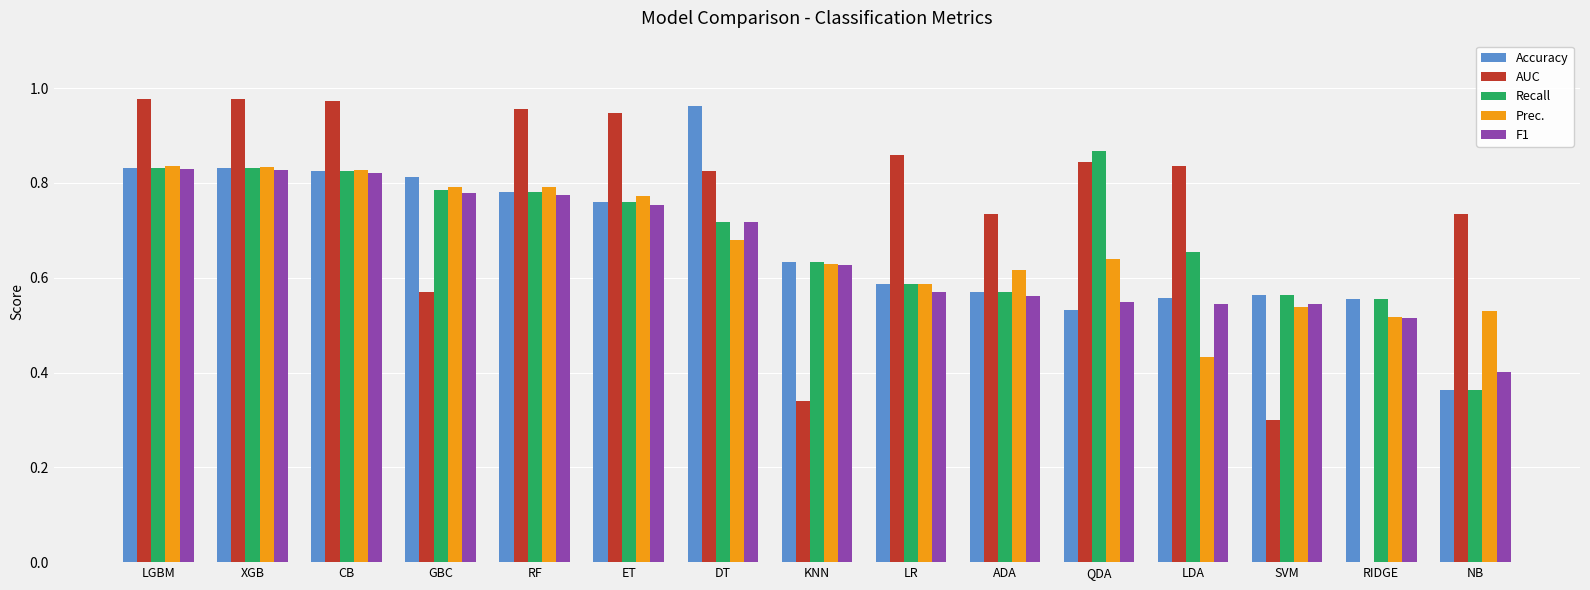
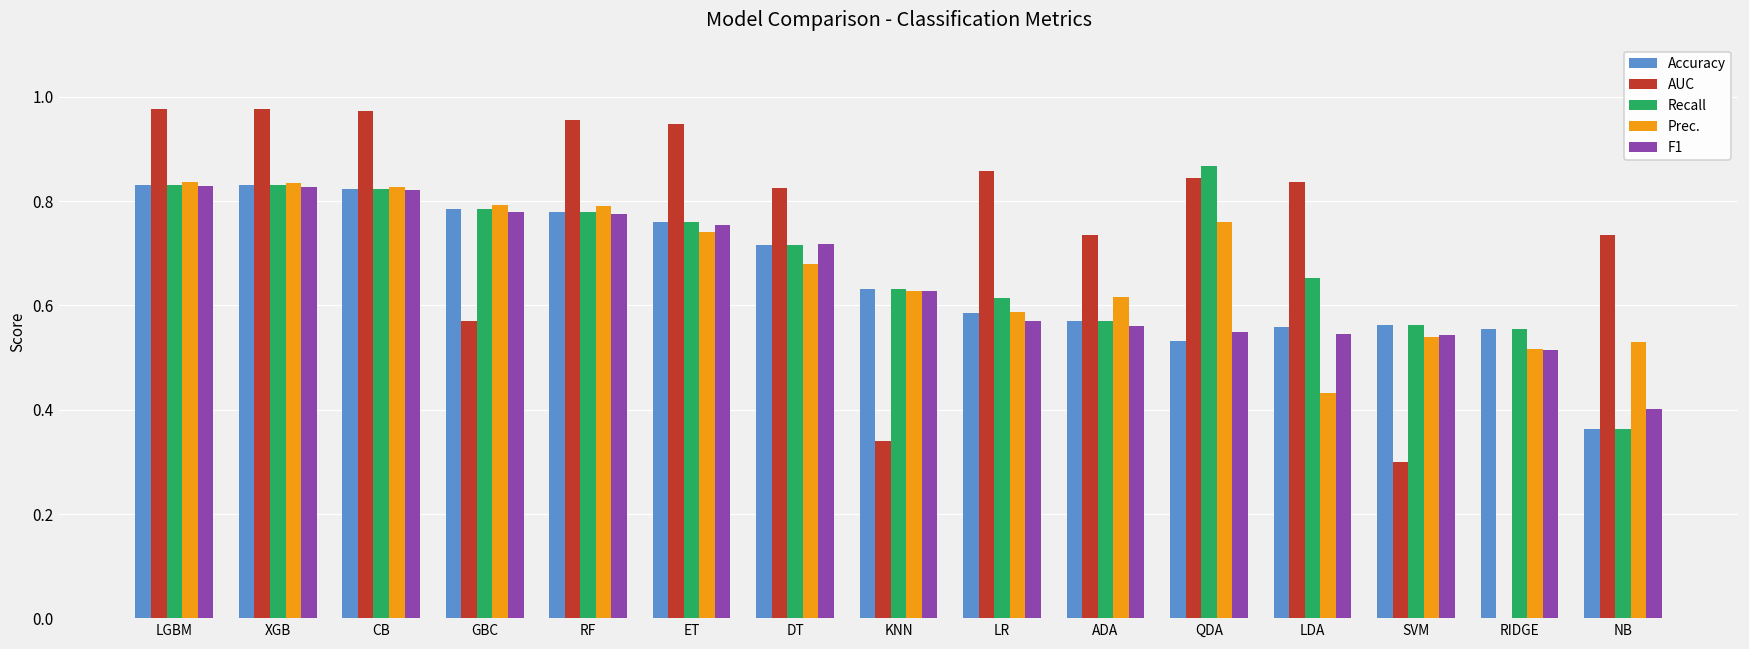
  {
    "Accuracy": {
      "LGBM": 0.83,
      "XGB": 0.83,
      "CB": 0.82,
-     "GBC": 0.81,
+     "GBC": 0.79,
      "RF": 0.78,
      "ET": 0.76,
-     "DT": 0.96,
+     "DT": 0.72,
      "KNN": 0.63,
      "LR": 0.59,
      "ADA": 0.57,
      "QDA": 0.53,
      "LDA": 0.56,
      "SVM": 0.56,
      "RIDGE": 0.55,
      "NB": 0.36
    },
    "AUC": {
      "LGBM": 0.98,
      "XGB": 0.98,
      "CB": 0.97,
      "GBC": 0.57,
      "RF": 0.96,
      "ET": 0.95,
      "DT": 0.83,
      "KNN": 0.34,
      "LR": 0.86,
      "ADA": 0.73,
      "QDA": 0.84,
      "LDA": 0.84,
      "SVM": 0.30,
      "RIDGE": 0.00,
      "NB": 0.74
    },
    "Recall": {
      "LGBM": 0.83,
      "XGB": 0.83,
      "CB": 0.82,
      "GBC": 0.79,
      "RF": 0.78,
      "ET": 0.76,
      "DT": 0.72,
      "KNN": 0.63,
-     "LR": 0.59,
+     "LR": 0.61,
      "ADA": 0.57,
      "QDA": 0.87,
      "LDA": 0.65,
      "SVM": 0.56,
      "RIDGE": 0.55,
      "NB": 0.36
    },
    "Prec.": {
      "LGBM": 0.84,
      "XGB": 0.83,
      "CB": 0.83,
      "GBC": 0.79,
      "RF": 0.79,
-     "ET": 0.77,
+     "ET": 0.74,
      "DT": 0.68,
      "KNN": 0.63,
      "LR": 0.59,
      "ADA": 0.62,
-     "QDA": 0.64,
+     "QDA": 0.76,
      "LDA": 0.43,
      "SVM": 0.54,
      "RIDGE": 0.52,
      "NB": 0.53
    },
    "F1": {
      "LGBM": 0.83,
      "XGB": 0.83,
      "CB": 0.82,
      "GBC": 0.78,
      "RF": 0.77,
      "ET": 0.75,
      "DT": 0.72,
      "KNN": 0.63,
      "LR": 0.57,
      "ADA": 0.56,
      "QDA": 0.55,
      "LDA": 0.54,
      "SVM": 0.54,
      "RIDGE": 0.51,
      "NB": 0.40
    }
  }
